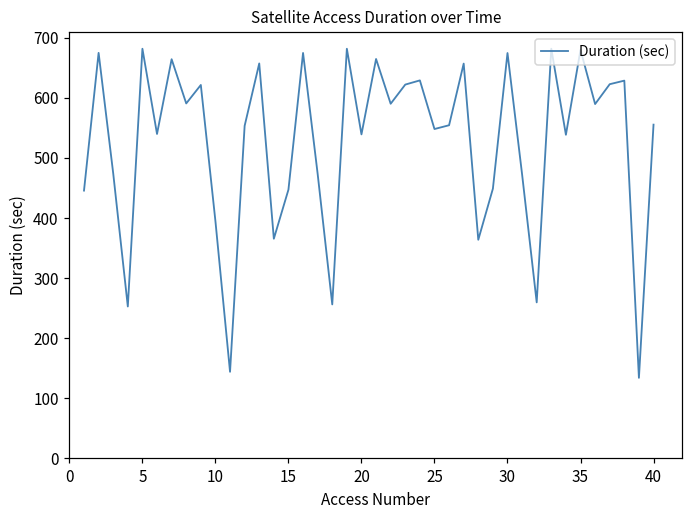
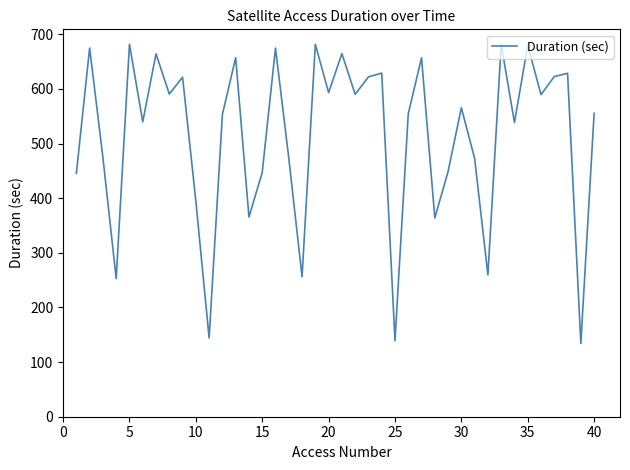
  {
    "5": 680,
    "10": 390,
    "15": 450,
-   "20": 540,
-   "25": 550,
-   "30": 670,
+   "20": 590,
+   "25": 140,
+   "30": 570,
    "40": 560
  }
